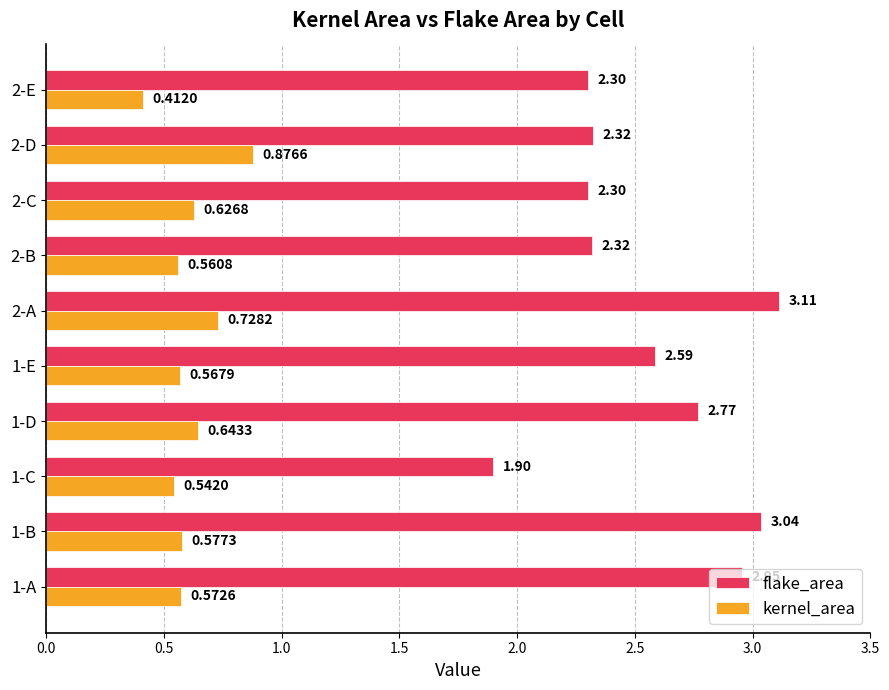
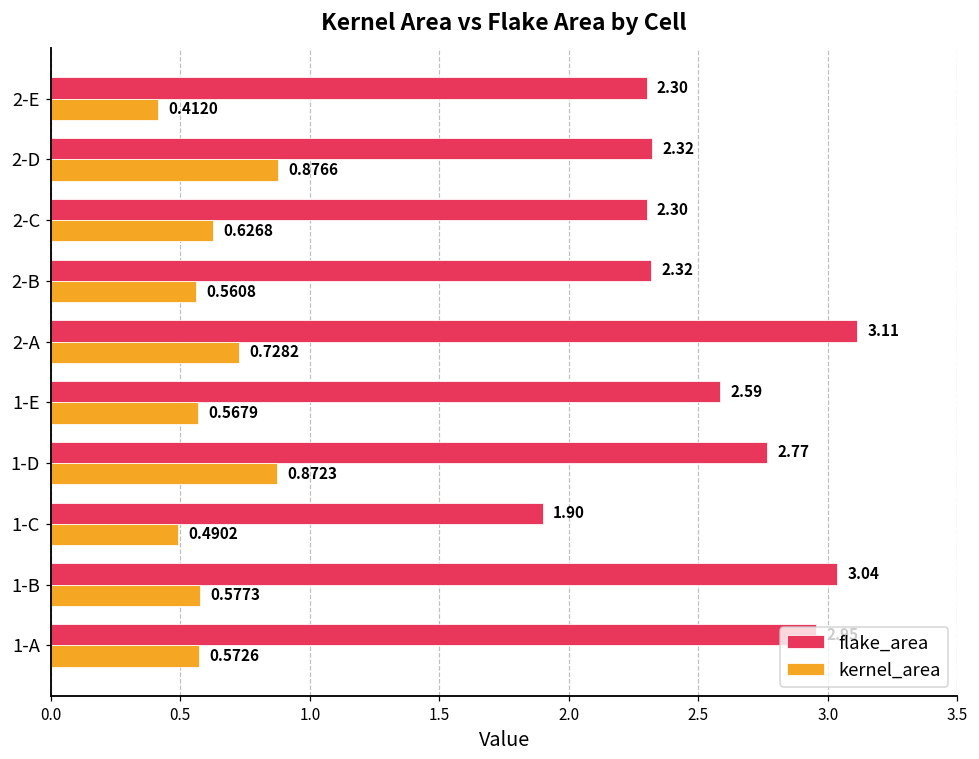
  {
    "flake_area": {
      "2-E": 2.30,
      "2-D": 2.32,
      "2-C": 2.30,
      "2-B": 2.32,
      "2-A": 3.11,
      "1-E": 2.59,
      "1-D": 2.77,
      "1-C": 1.90,
      "1-B": 3.04
    },
    "kernel_area": {
      "2-E": 0.4120,
      "2-D": 0.8766,
      "2-C": 0.6268,
      "2-B": 0.5608,
      "2-A": 0.7282,
      "1-E": 0.5679,
-     "1-D": 0.6433,
-     "1-C": 0.5420,
+     "1-D": 0.8723,
+     "1-C": 0.4902,
      "1-B": 0.5773,
      "1-A": 0.5726
    }
  }
